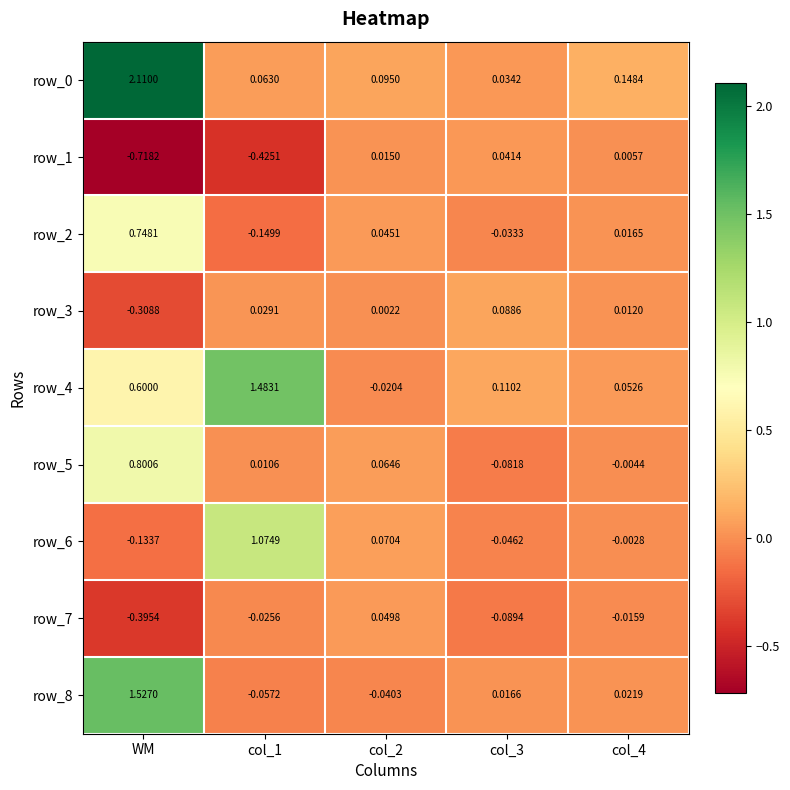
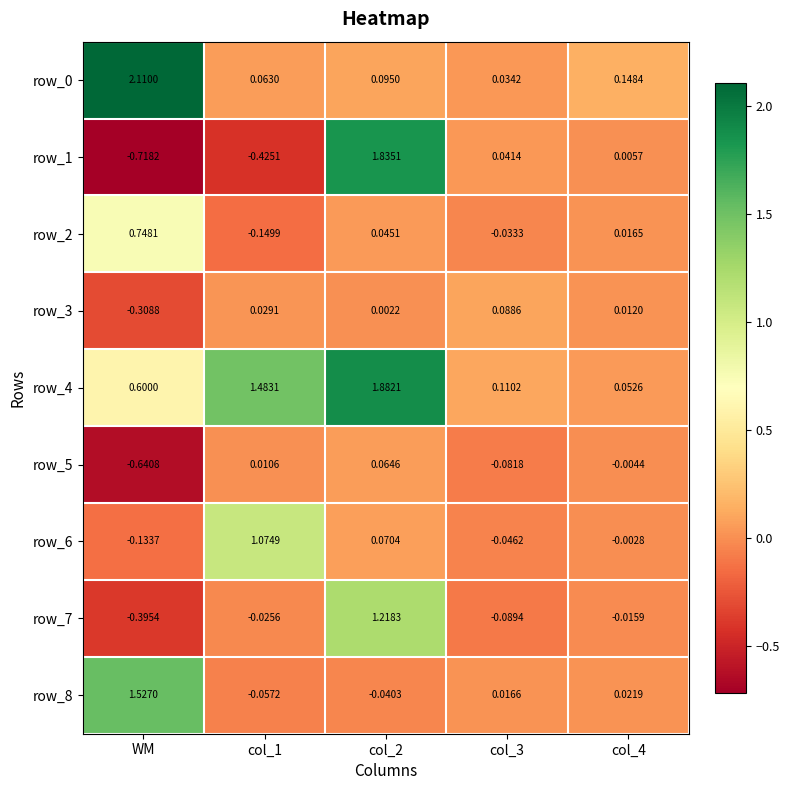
  {
    "row_0": {
      "WM": 2.1100,
      "col_1": 0.0630,
      "col_2": 0.0950,
      "col_3": 0.0342,
      "col_4": 0.1484
    },
    "row_1": {
      "WM": -0.7182,
      "col_1": -0.4251,
-     "col_2": 0.0150,
+     "col_2": 1.8351,
      "col_3": 0.0414,
      "col_4": 0.0057
    },
    "row_2": {
      "WM": 0.7481,
      "col_1": -0.1499,
      "col_2": 0.0451,
      "col_3": -0.0333,
      "col_4": 0.0165
    },
    "row_3": {
      "WM": -0.3088,
      "col_1": 0.0291,
      "col_2": 0.0022,
      "col_3": 0.0886,
      "col_4": 0.0120
    },
    "row_4": {
      "WM": 0.6000,
      "col_1": 1.4831,
-     "col_2": -0.0204,
+     "col_2": 1.8821,
      "col_3": 0.1102,
      "col_4": 0.0526
    },
    "row_5": {
-     "WM": 0.8006,
+     "WM": -0.6408,
      "col_1": 0.0106,
      "col_2": 0.0646,
      "col_3": -0.0818,
      "col_4": -0.0044
    },
    "row_6": {
      "WM": -0.1337,
      "col_1": 1.0749,
      "col_2": 0.0704,
      "col_3": -0.0462,
      "col_4": -0.0028
    },
    "row_7": {
      "WM": -0.3954,
      "col_1": -0.0256,
-     "col_2": 0.0498,
+     "col_2": 1.2183,
      "col_3": -0.0894,
      "col_4": -0.0159
    },
    "row_8": {
      "WM": 1.5270,
      "col_1": -0.0572,
      "col_2": -0.0403,
      "col_3": 0.0166,
      "col_4": 0.0219
    }
  }
